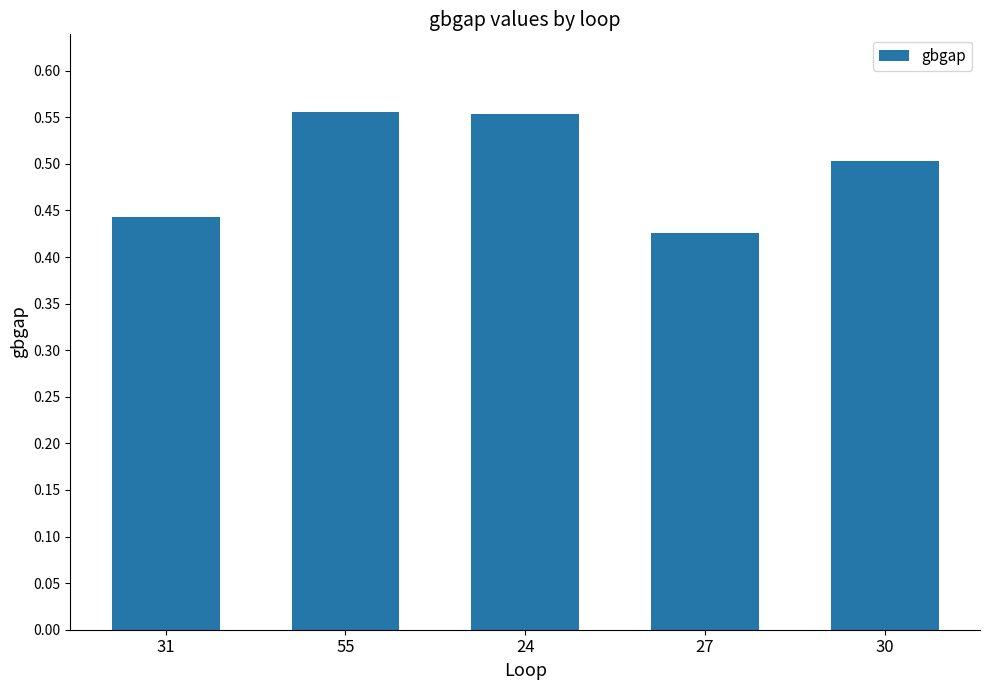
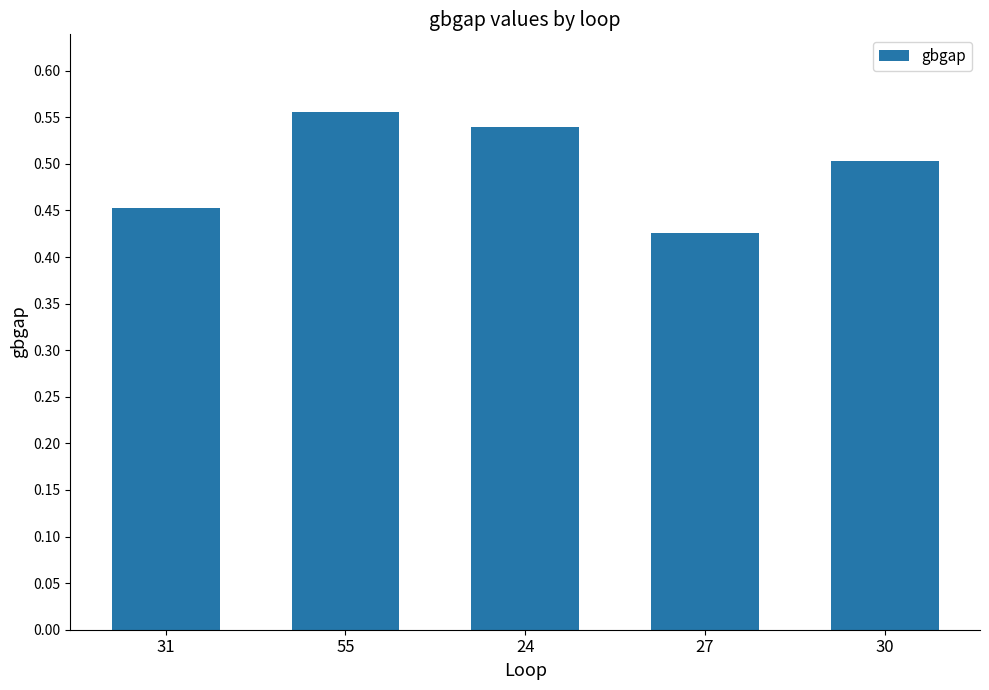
  {
-   "31": 0.44,
+   "31": 0.45,
    "55": 0.56,
-   "24": 0.55,
+   "24": 0.54,
    "27": 0.43,
    "30": 0.50
  }
